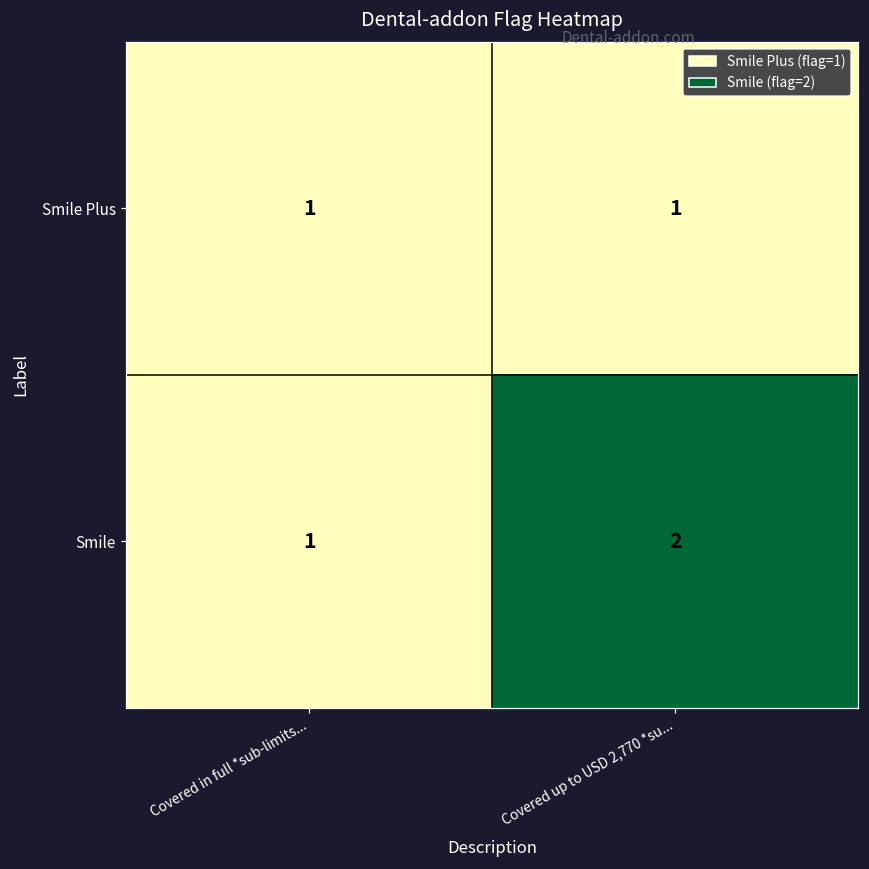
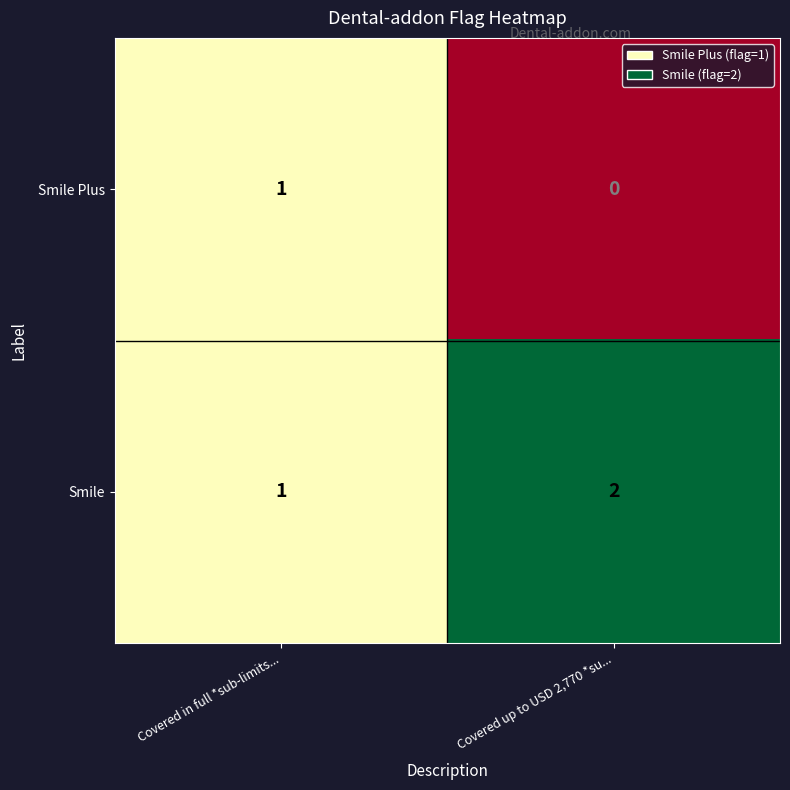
  {
    "Smile Plus": {
      "Covered in full *sub-limits...": 1,
-     "Covered up to USD 2,770 *su...": 1
+     "Covered up to USD 2,770 *su...": 0
    },
    "Smile": {
      "Covered in full *sub-limits...": 1,
      "Covered up to USD 2,770 *su...": 2
    }
  }
